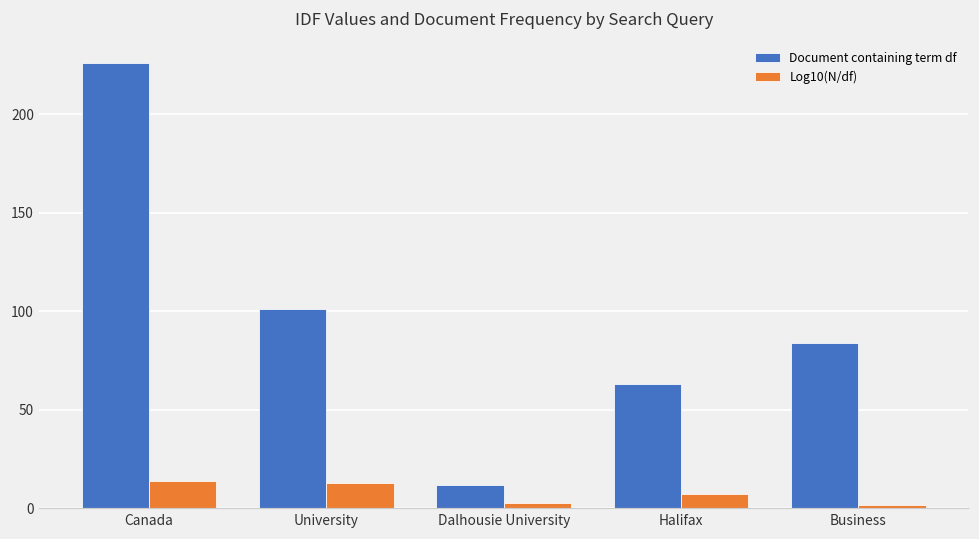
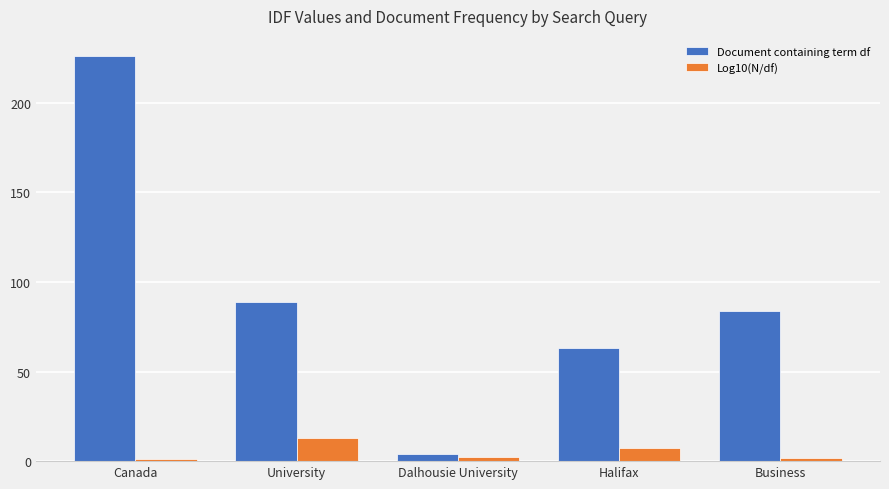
  {
    "Document containing term df": {
      "Canada": 226,
-     "University": 101,
-     "Dalhousie University": 12,
+     "University": 89,
+     "Dalhousie University": 4,
      "Halifax": 63,
      "Business": 84
    },
    "Log10(N/df)": {
-     "Canada": 14,
+     "Canada": 1,
      "University": 13,
      "Dalhousie University": 2,
      "Halifax": 7,
      "Business": 2
    }
  }
